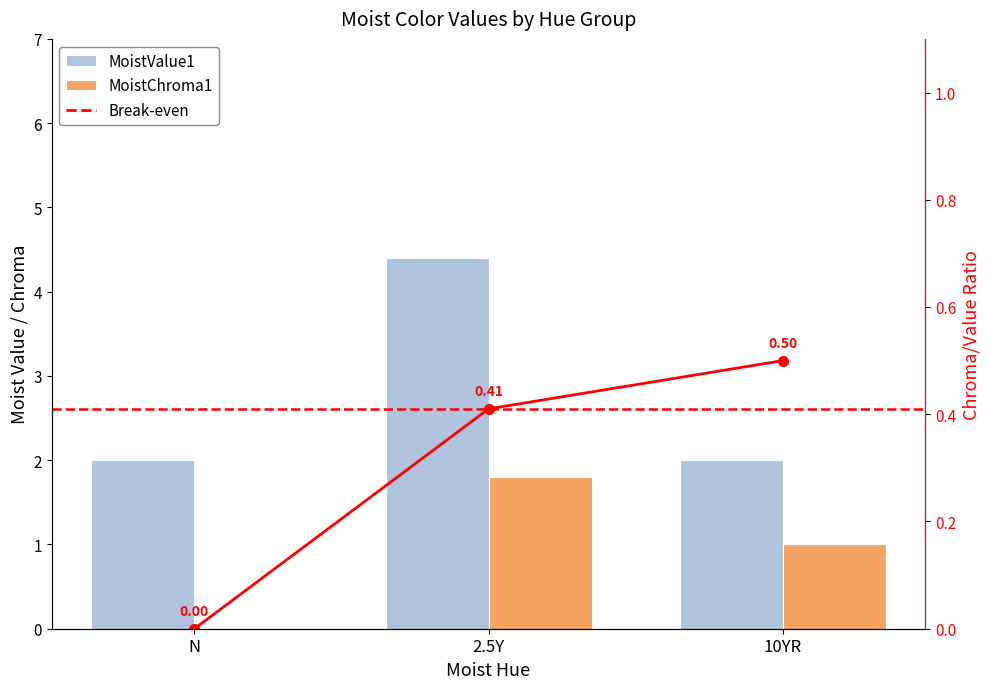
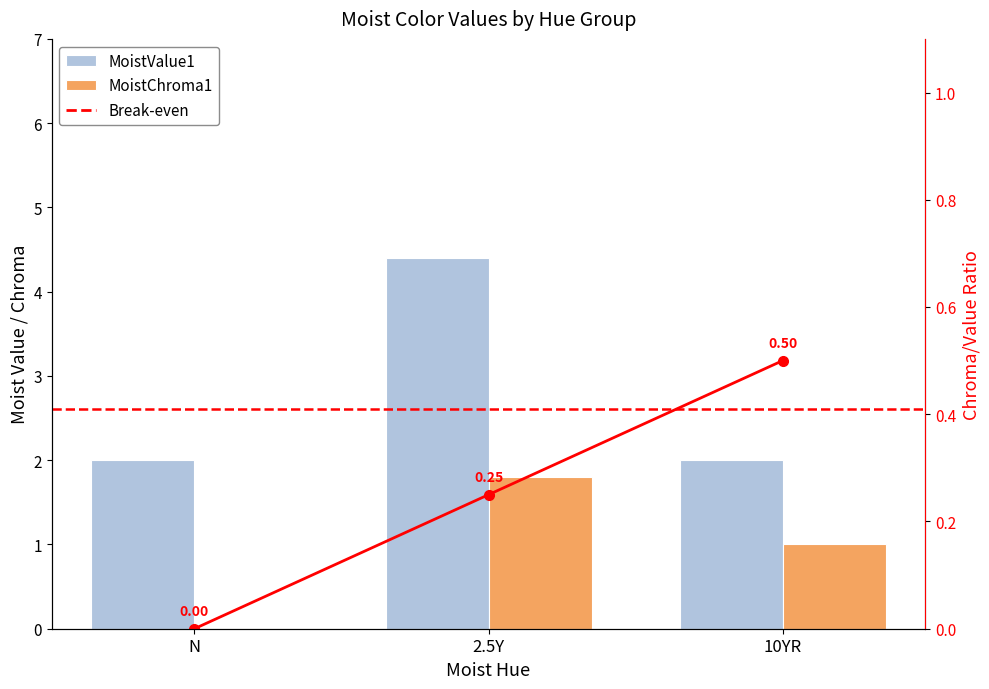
  {
    "Break-even": {
      "N": 0.00,
-     "2.5Y": 0.41,
+     "2.5Y": 0.25,
      "10YR": 0.50
    }
  }
